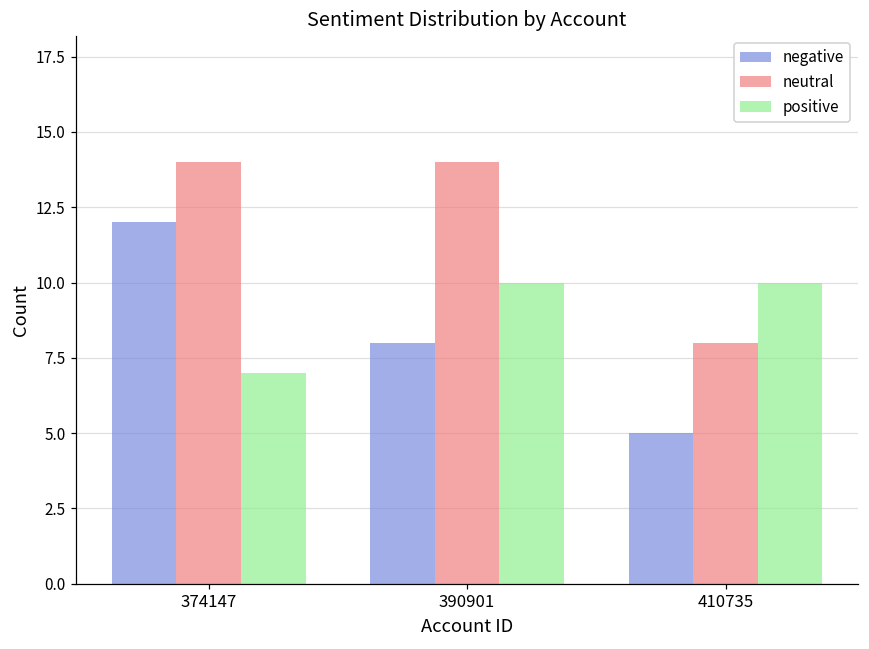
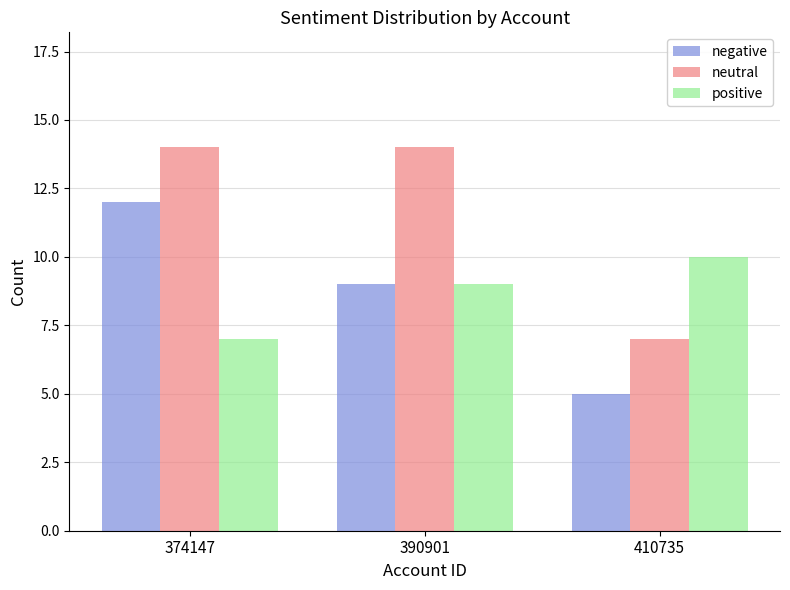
  {
    "negative": {
      "374147": 12,
-     "390901": 8,
+     "390901": 9,
      "410735": 5
    },
    "neutral": {
      "374147": 14,
      "390901": 14,
-     "410735": 8
+     "410735": 7
    },
    "positive": {
      "374147": 7,
-     "390901": 10,
+     "390901": 9,
      "410735": 10
    }
  }
